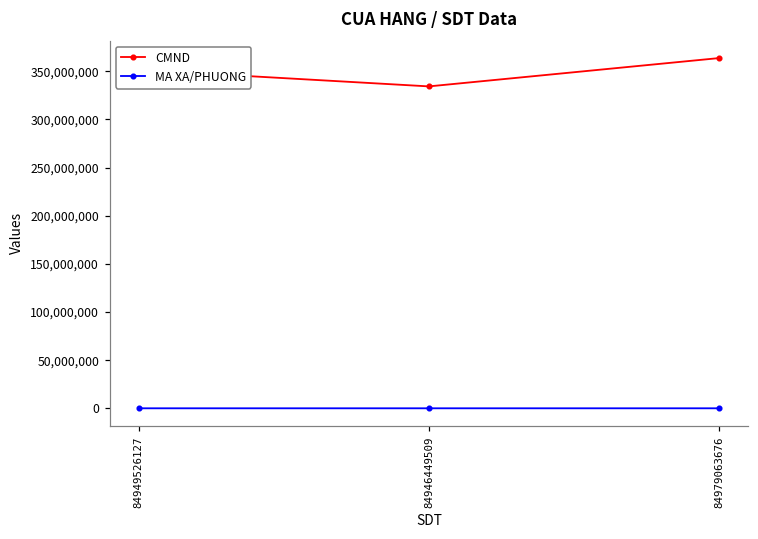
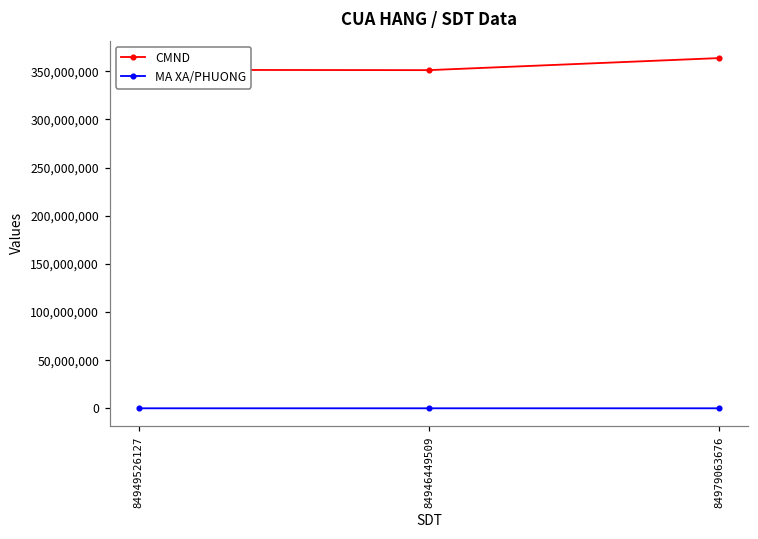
  {
    "CMND": {
-     "84946449509": "330,000,000",
+     "84946449509": "350,000,000",
      "84979063676": "360,000,000"
    },
    "MA XA/PHUONG": {
      "84949526127": "0",
      "84946449509": "0",
      "84979063676": "0"
    }
  }
